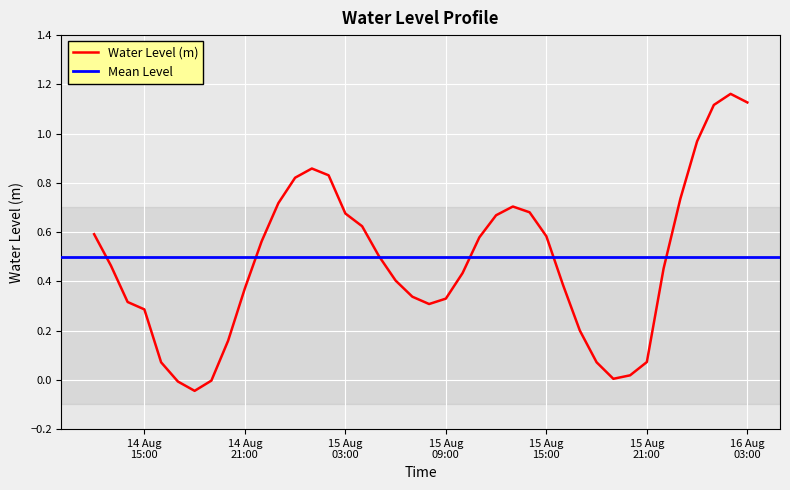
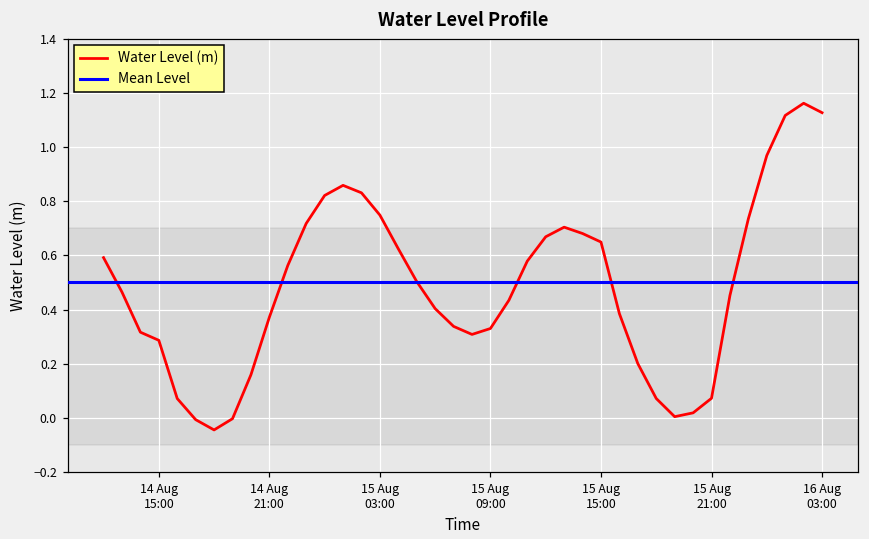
  {
    "14 Aug 15:00": 0.29,
    "14 Aug 21:00": 0.37,
-   "15 Aug 03:00": 0.68,
+   "15 Aug 03:00": 0.75,
    "15 Aug 09:00": 0.33,
-   "15 Aug 15:00": 0.58,
+   "15 Aug 15:00": 0.65,
    "15 Aug 21:00": 0.07,
    "16 Aug 03:00": 1.13
  }
